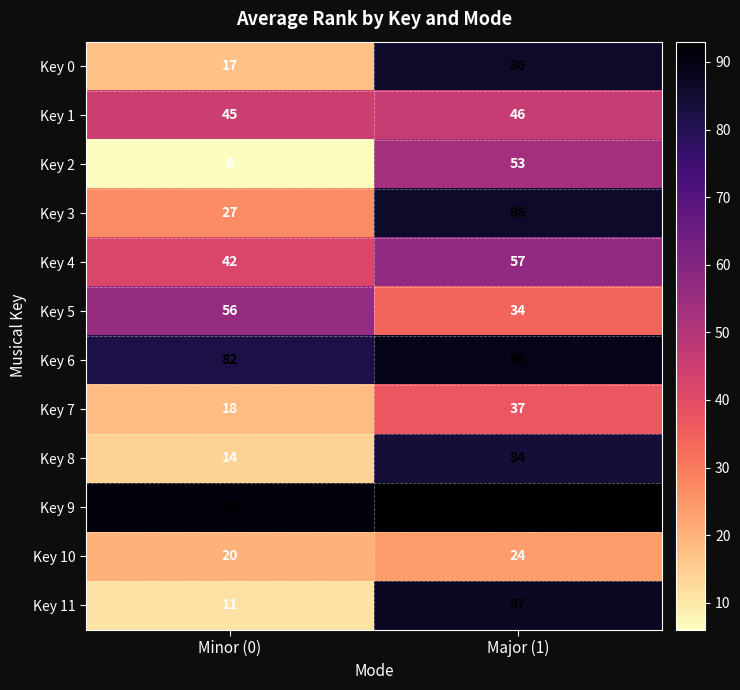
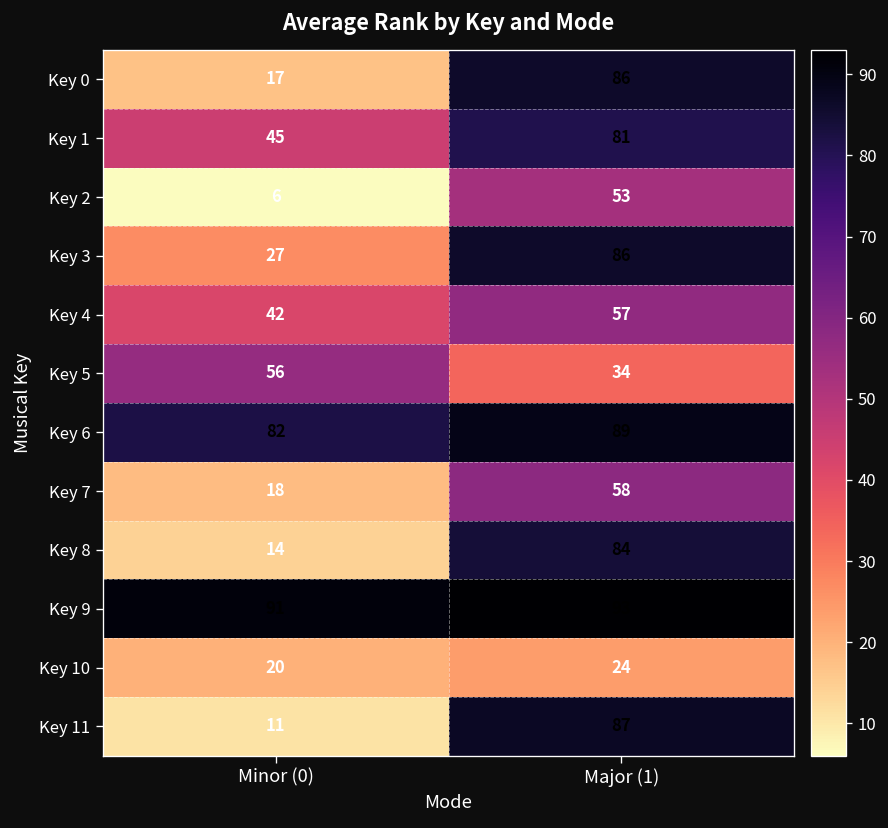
  {
    "Key 0": {
      "Minor (0)": 17
    },
    "Key 1": {
      "Minor (0)": 45,
-     "Major (1)": 46
+     "Major (1)": 81
    },
    "Key 2": {
      "Minor (0)": 6,
      "Major (1)": 53
    },
    "Key 3": {
      "Minor (0)": 27
    },
    "Key 4": {
      "Minor (0)": 42,
      "Major (1)": 57
    },
    "Key 5": {
      "Minor (0)": 56,
      "Major (1)": 34
    },
    "Key 6": {
      "Minor (0)": 82
    },
    "Key 7": {
      "Minor (0)": 18,
-     "Major (1)": 37
+     "Major (1)": 58
    },
    "Key 8": {
      "Minor (0)": 14,
      "Major (1)": 84
    },
    "Key 10": {
      "Minor (0)": 20,
      "Major (1)": 24
    },
    "Key 11": {
      "Minor (0)": 11
    }
  }
